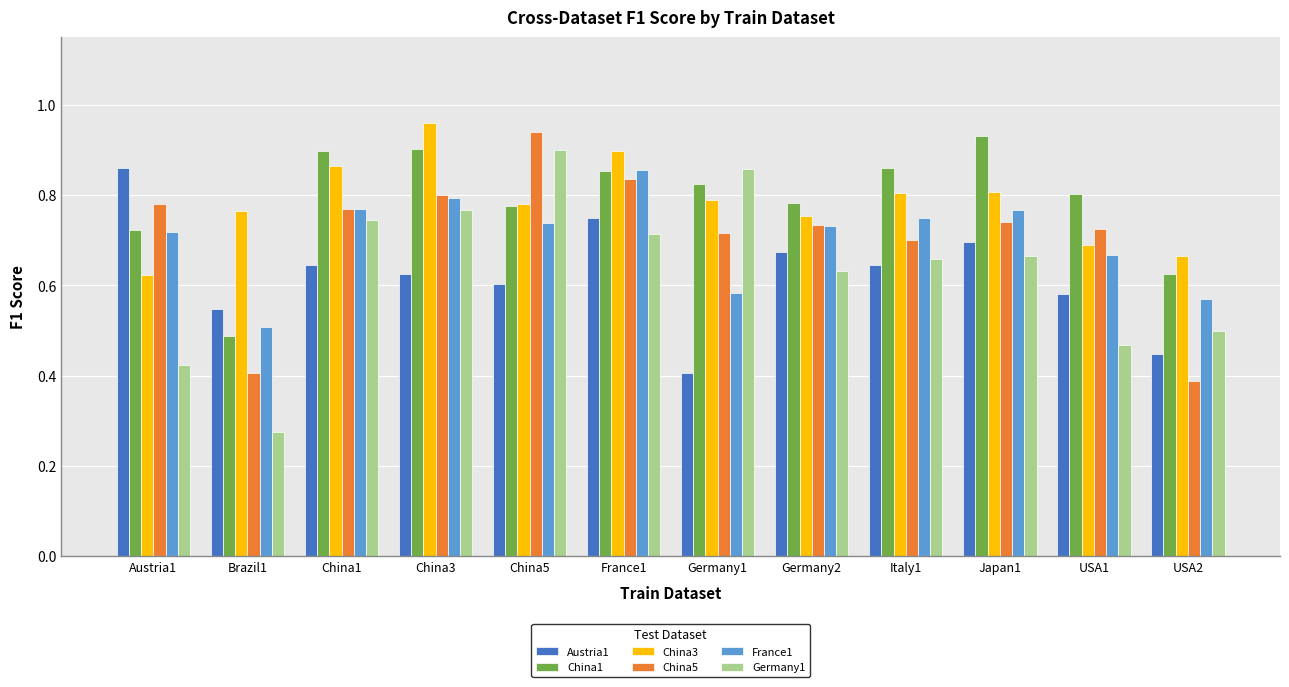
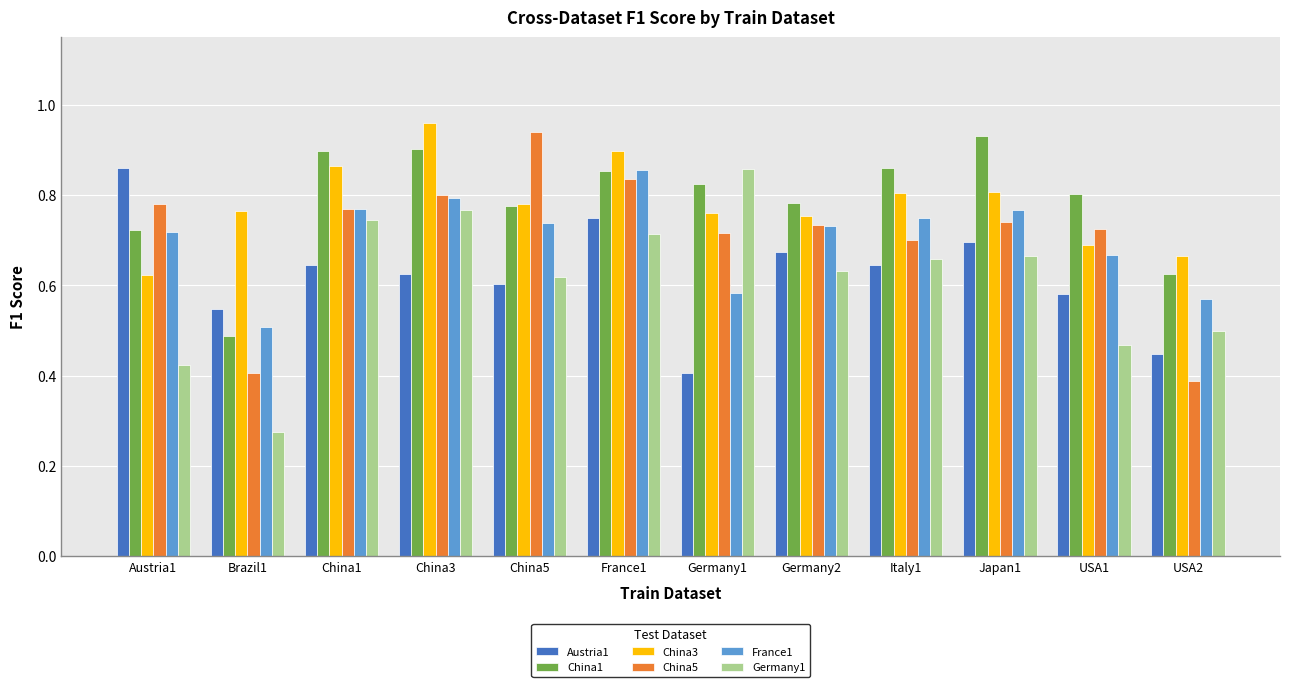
  {
    "China1": {
      "Austria1": 0.72,
      "Brazil1": 0.49,
      "China1": 0.90,
      "China3": 0.90,
      "China5": 0.78,
      "France1": 0.85,
      "Germany1": 0.82,
      "Germany2": 0.78,
      "Italy1": 0.86,
      "Japan1": 0.93,
      "USA1": 0.80,
      "USA2": 0.63
    },
    "China3": {
      "Austria1": 0.62,
      "Brazil1": 0.76,
      "China1": 0.87,
      "China3": 0.96,
      "China5": 0.78,
      "France1": 0.90,
-     "Germany1": 0.79,
+     "Germany1": 0.76,
      "Germany2": 0.75,
      "Italy1": 0.81,
      "Japan1": 0.81,
      "USA1": 0.69,
      "USA2": 0.66
    },
    "China5": {
      "Austria1": 0.78,
      "Brazil1": 0.40,
      "China1": 0.77,
      "China3": 0.80,
      "China5": 0.94,
      "France1": 0.83,
      "Germany1": 0.72,
      "Germany2": 0.73,
      "Italy1": 0.70,
      "Japan1": 0.74,
      "USA1": 0.73,
      "USA2": 0.39
    },
    "Germany1": {
      "Austria1": 0.42,
      "Brazil1": 0.28,
      "China1": 0.75,
      "China3": 0.77,
-     "China5": 0.90,
+     "China5": 0.62,
      "France1": 0.71,
      "Germany1": 0.86,
      "Germany2": 0.63,
      "Italy1": 0.66,
      "Japan1": 0.66,
      "USA1": 0.47,
      "USA2": 0.50
    }
  }
